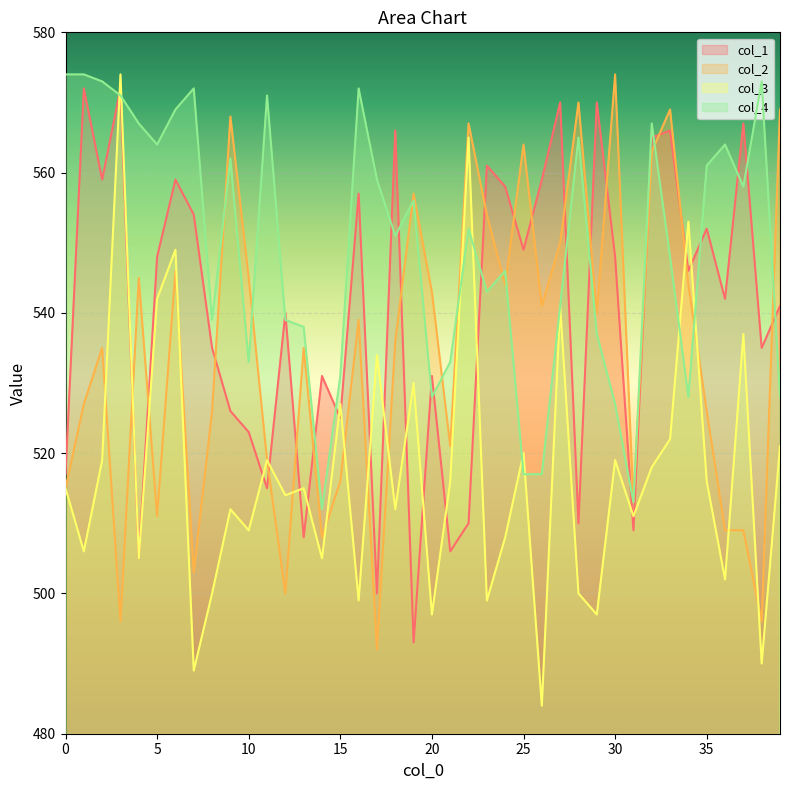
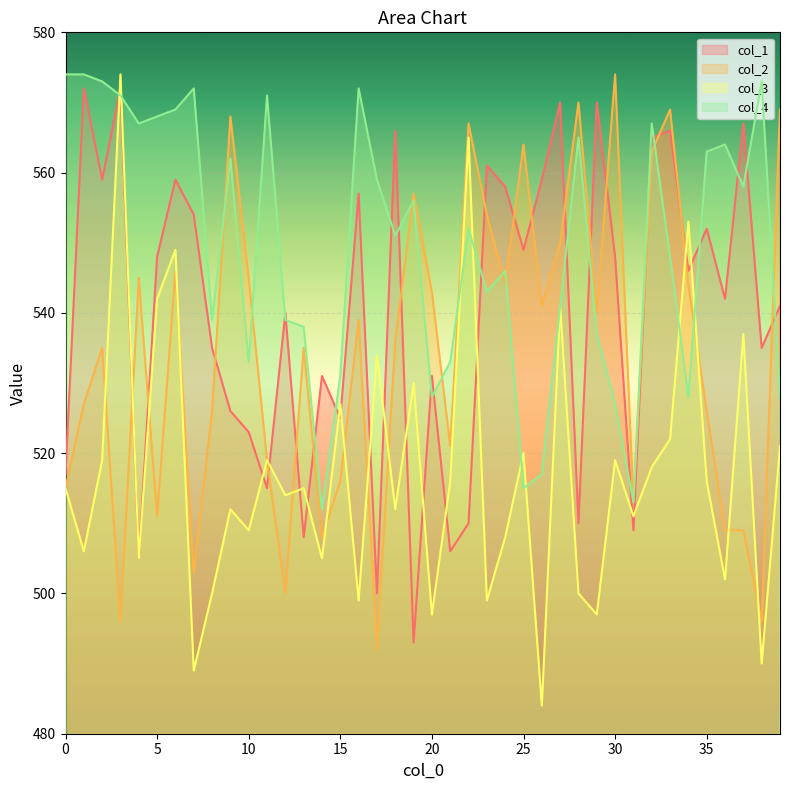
  {
    "col_4": {
      "0": 574,
-     "5": 564,
+     "5": 568,
      "10": 533,
      "15": 531,
      "20": 528,
-     "25": 517,
+     "25": 515,
      "30": 527,
-     "35": 561
+     "35": 563
    }
  }
